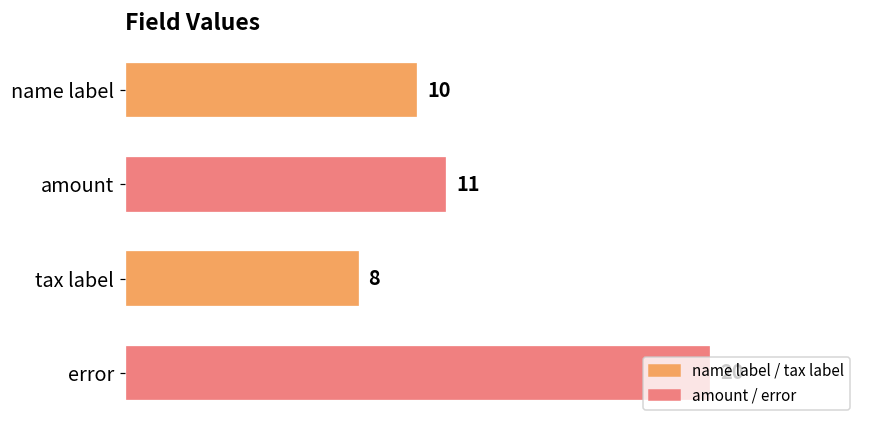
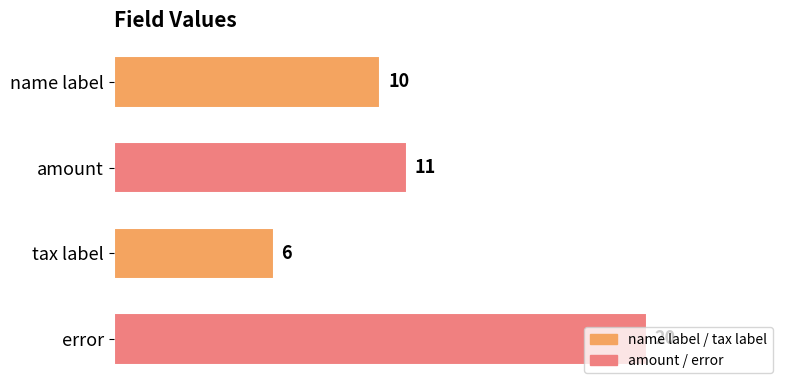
  {
    "name label": 10,
    "amount": 11,
-   "tax label": 8
+   "tax label": 6
  }
